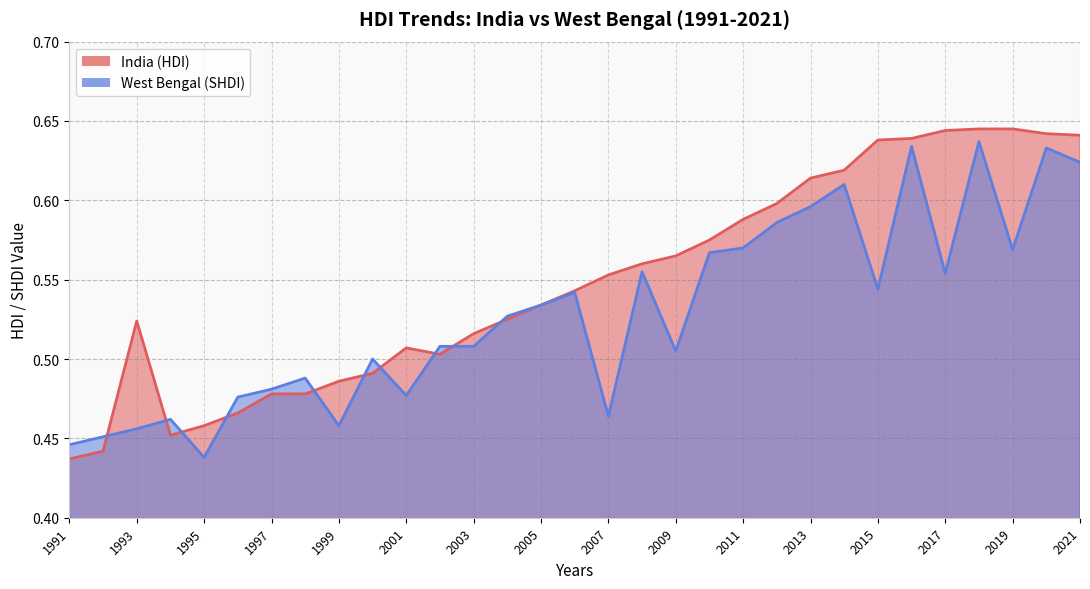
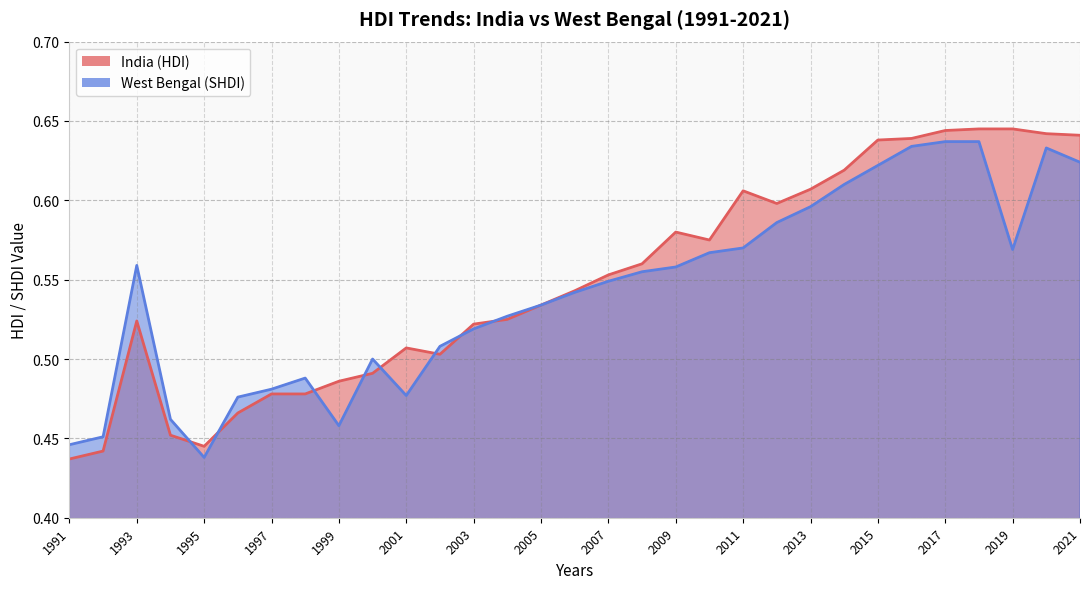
  {
    "India (HDI)": {
      "1991": 0.437,
      "1993": 0.524,
-     "1995": 0.458,
+     "1995": 0.445,
      "1997": 0.478,
      "1999": 0.486,
      "2001": 0.507,
-     "2003": 0.516,
+     "2003": 0.522,
      "2007": 0.553,
-     "2009": 0.565,
-     "2011": 0.588,
-     "2013": 0.614,
+     "2009": 0.580,
+     "2011": 0.606,
+     "2013": 0.607,
      "2015": 0.638,
      "2017": 0.644,
      "2019": 0.645,
      "2021": 0.641
    },
    "West Bengal (SHDI)": {
      "1991": 0.446,
-     "1993": 0.456,
+     "1993": 0.559,
      "1995": 0.438,
      "1997": 0.481,
      "1999": 0.458,
      "2001": 0.477,
-     "2003": 0.508,
-     "2007": 0.464,
-     "2009": 0.505,
+     "2003": 0.519,
+     "2007": 0.549,
+     "2009": 0.558,
      "2011": 0.570,
      "2013": 0.596,
-     "2015": 0.544,
-     "2017": 0.554,
+     "2015": 0.622,
+     "2017": 0.637,
      "2019": 0.569,
      "2021": 0.624
    }
  }
